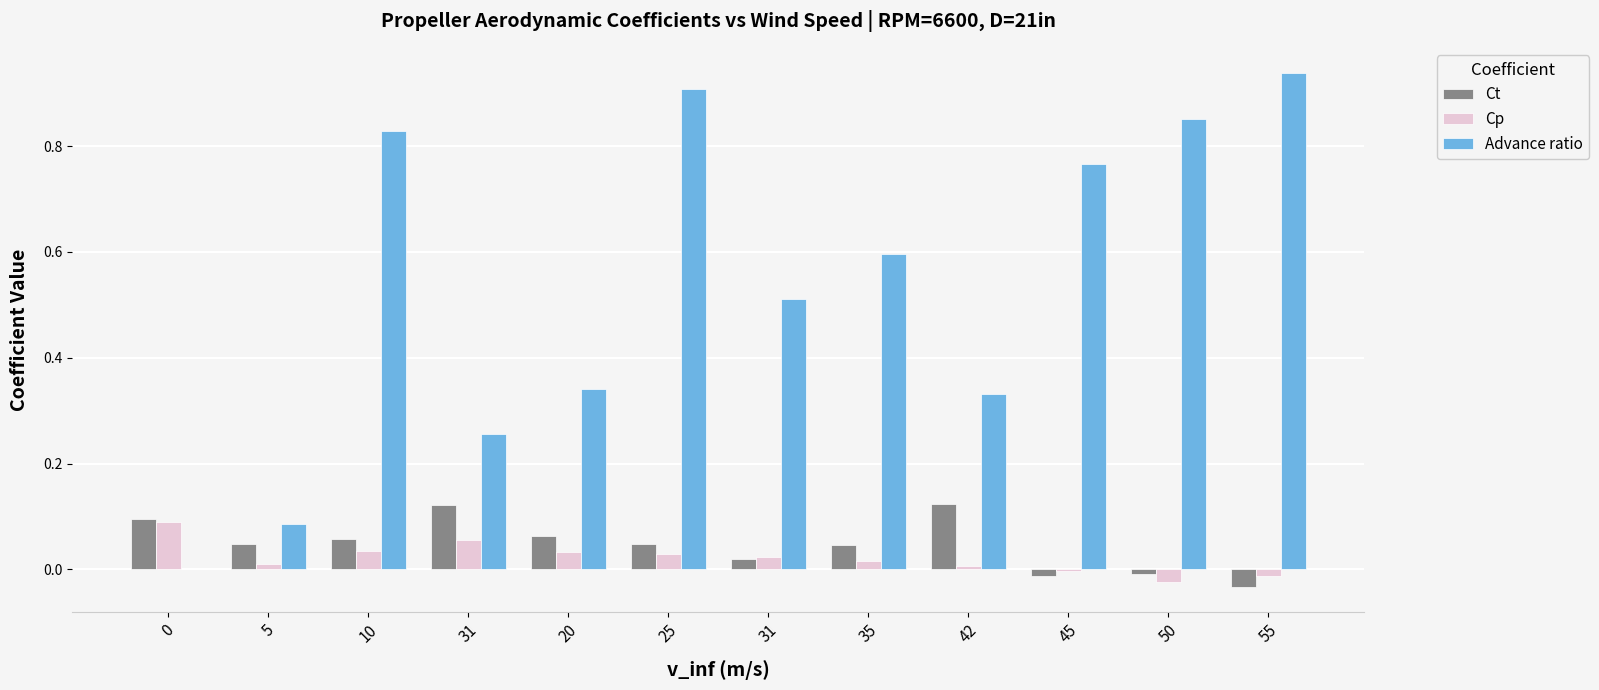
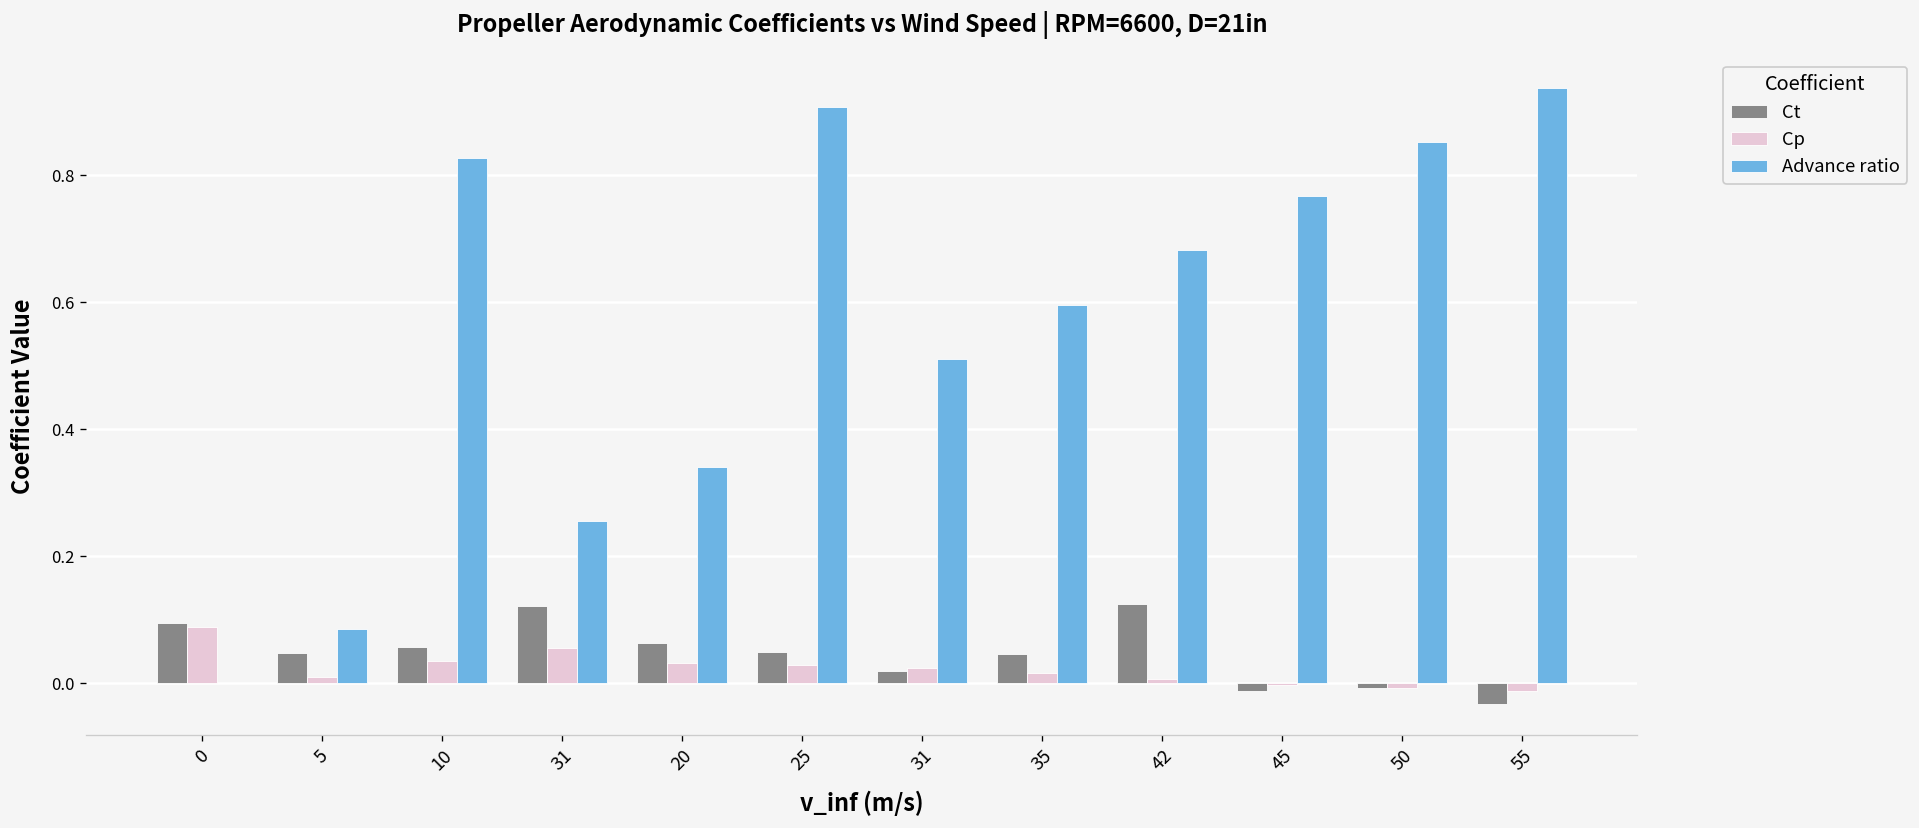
  {
    "Ct": {
      "0": 0.10,
      "5": 0.05,
      "10": 0.06,
      "20": 0.06,
      "25": 0.05,
      "35": 0.05,
      "42": 0.12,
      "45": -0.01,
      "50": -0.01,
      "55": -0.03
    },
    "Cp": {
      "0": 0.09,
      "5": 0.01,
      "10": 0.03,
      "20": 0.03,
      "25": 0.03,
      "35": 0.02,
      "42": 0.01,
-     "50": -0.02,
+     "50": -0.01,
      "55": -0.01
    },
    "Advance ratio": {
      "0": 0.00,
      "5": 0.09,
      "10": 0.83,
      "20": 0.34,
      "25": 0.91,
      "35": 0.60,
-     "42": 0.33,
+     "42": 0.68,
      "45": 0.77,
      "50": 0.85,
      "55": 0.94
    }
  }
